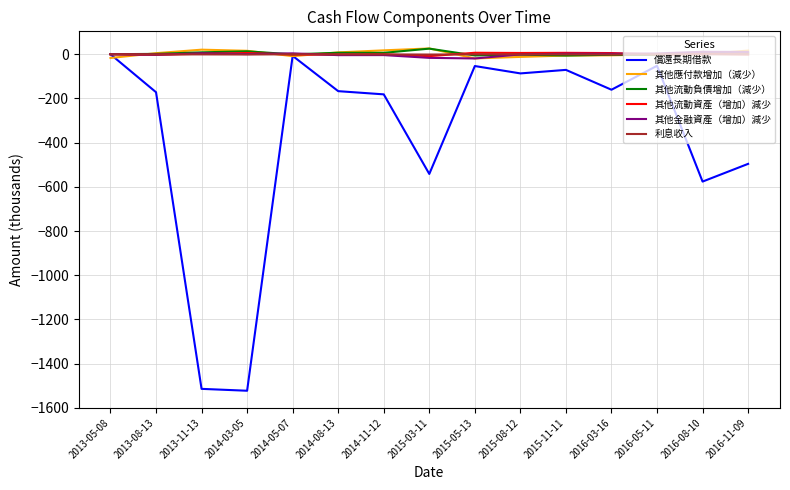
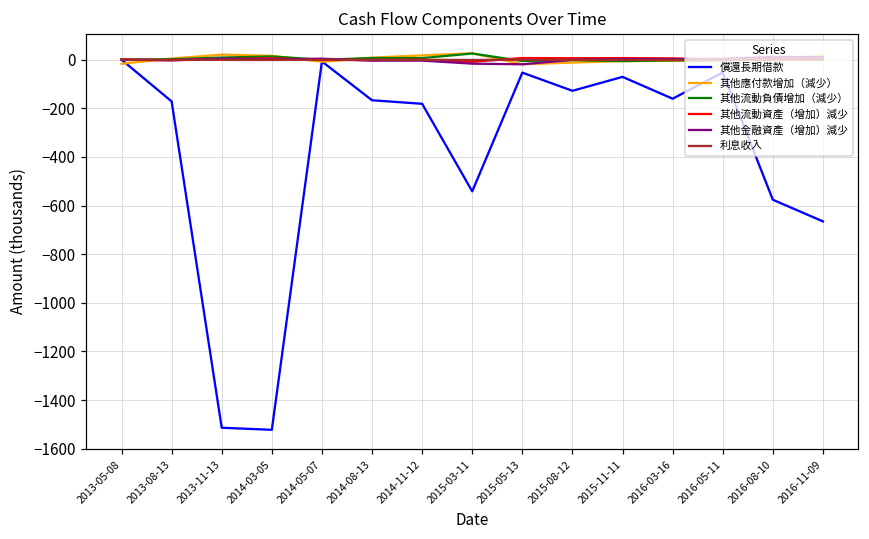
  {
    "償還長期借款": {
      "2013-08-13": -170,
      "2013-11-13": -1510,
      "2014-03-05": -1520,
      "2014-08-13": -170,
      "2014-11-12": -180,
      "2015-03-11": -540,
      "2015-05-13": -50,
-     "2015-08-12": -90,
+     "2015-08-12": -130,
      "2015-11-11": -70,
      "2016-03-16": -160,
      "2016-08-10": -580,
-     "2016-11-09": -500
+     "2016-11-09": -670
    },
    "其他應付款增加（減少）": {
      "2013-05-08": -20,
      "2013-11-13": 20
    }
  }
